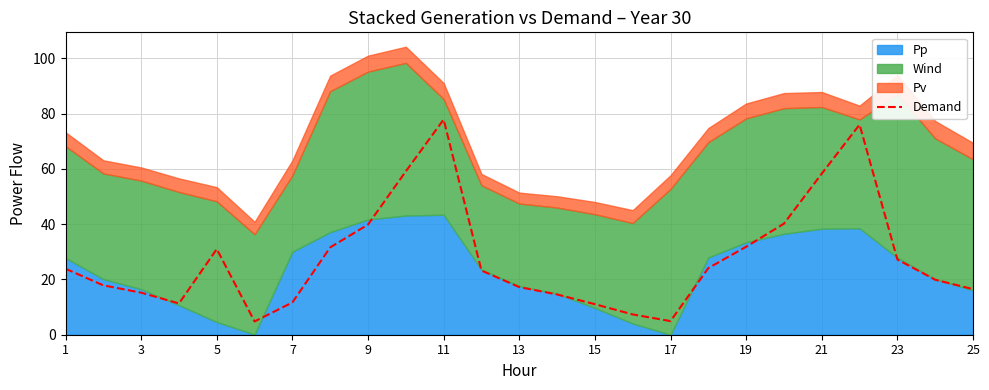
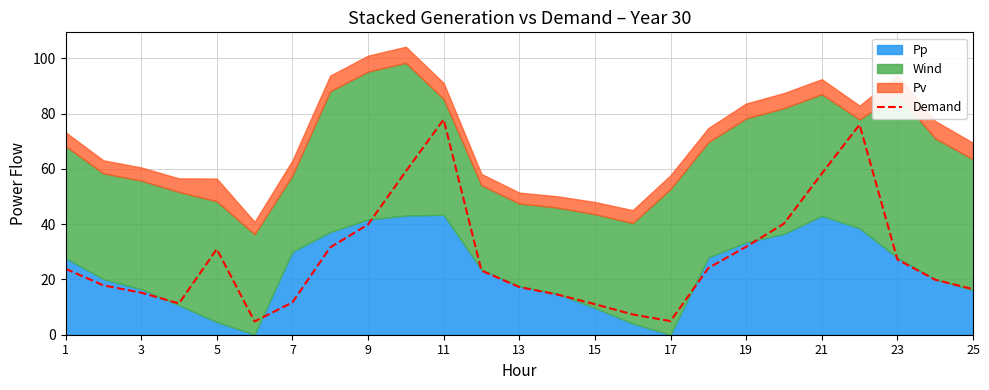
  {
    "Demand": {
      "1": 24,
      "3": 15,
      "5": 31,
      "7": 12,
      "9": 40,
      "11": 78,
      "15": 11,
      "17": 5,
      "19": 32,
      "21": 58
    },
    "Pp": {
      "1": 28,
      "3": 16,
      "5": 5,
      "7": 30,
      "9": 42,
      "11": 43,
      "15": 10,
      "17": 0,
      "19": 33,
-     "21": 38
+     "21": 43
    },
    "Wind": {
      "1": 40,
      "3": 39,
      "5": 44,
      "7": 28,
      "9": 53,
      "11": 42,
      "13": 30,
      "15": 34,
      "17": 53,
      "19": 45,
      "21": 44,
      "25": 47
    },
    "Pv": {
      "1": 5,
      "3": 5,
-     "5": 5,
+     "5": 8,
      "7": 5,
      "9": 6,
      "11": 6,
      "13": 4,
      "15": 4,
      "17": 5,
      "19": 5,
      "21": 5,
      "25": 6
    }
  }
